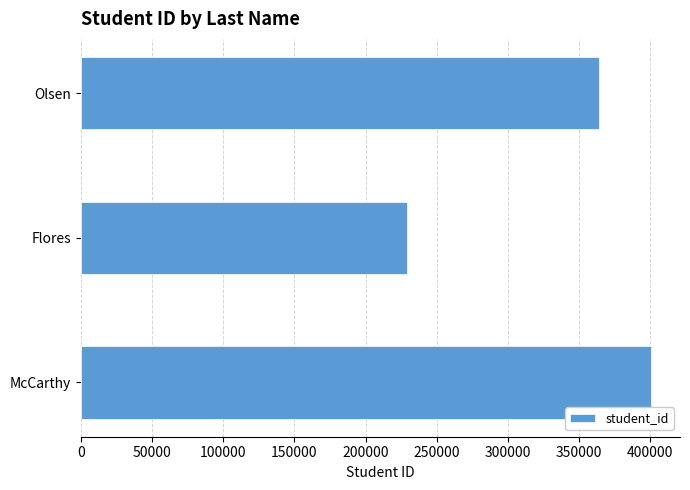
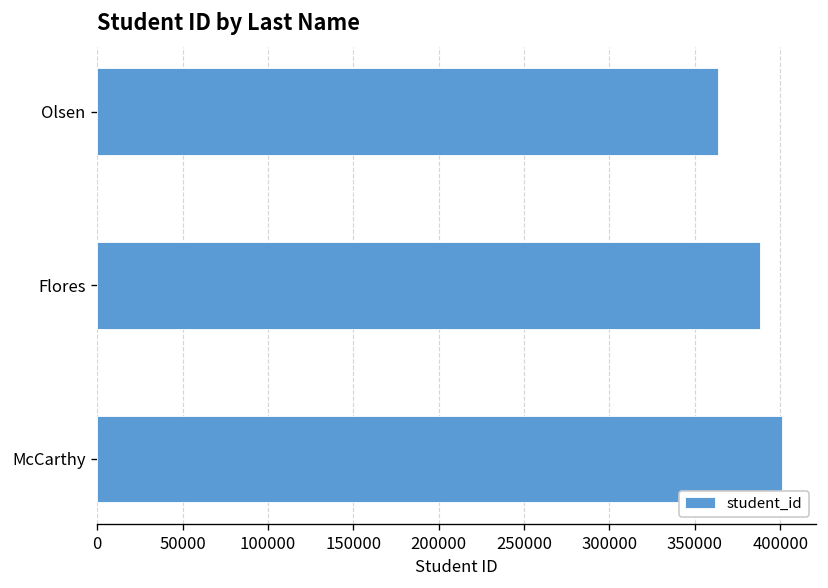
  {
    "Olsen": 364000,
-   "Flores": 229000,
+   "Flores": 388000,
    "McCarthy": 401000
  }
